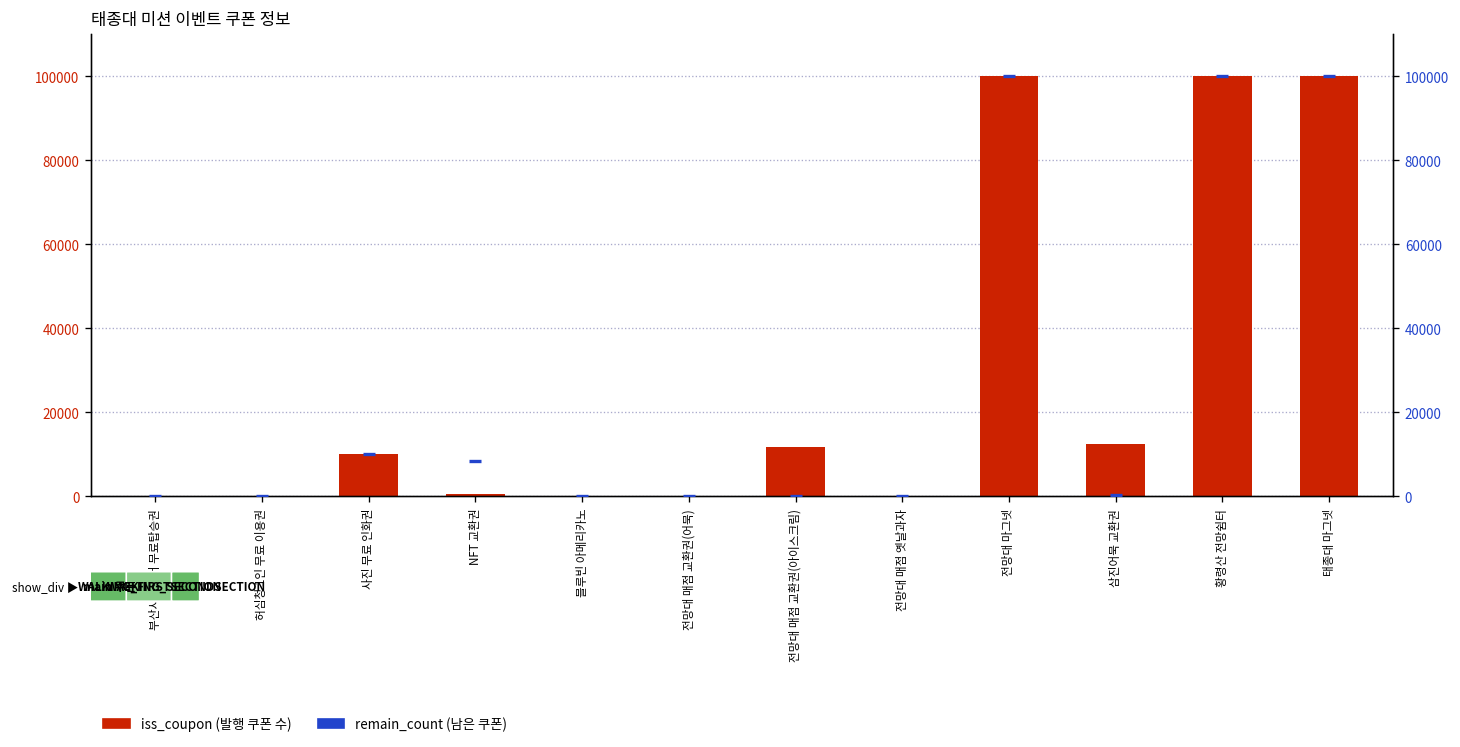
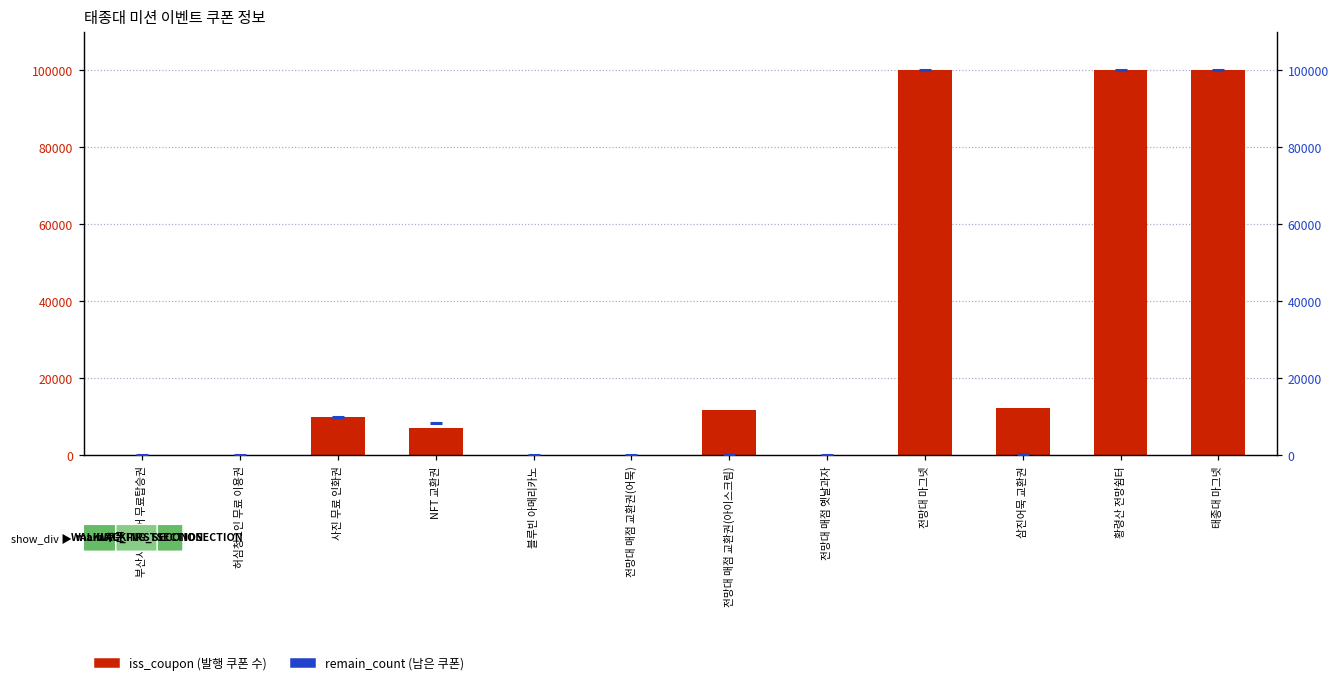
  {
    "iss_coupon (발행 쿠폰 수)": {
-     "NFT 교환권": 1000,
+     "NFT 교환권": 7000,
      "전망대 매점 교환권(아이스크림)": 12000,
      "전망대 마그넷": 100000,
      "삼진어묵 교환권": 12000,
      "황령산 전망쉼터": 100000,
      "태종대 마그넷": 100000
    }
  }
